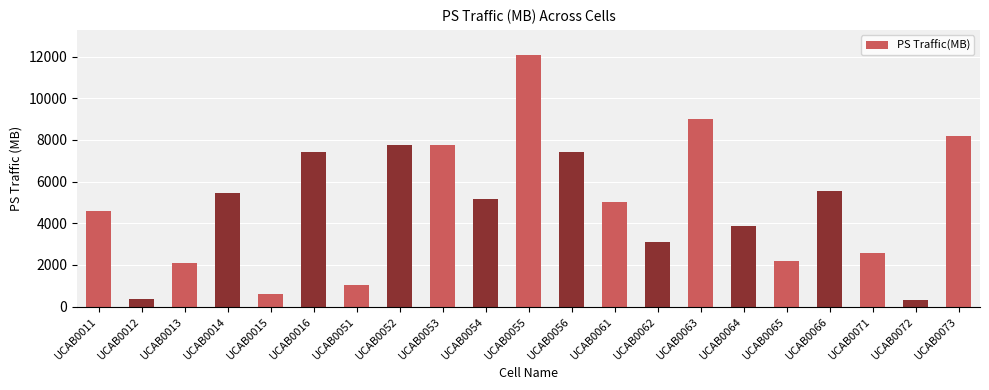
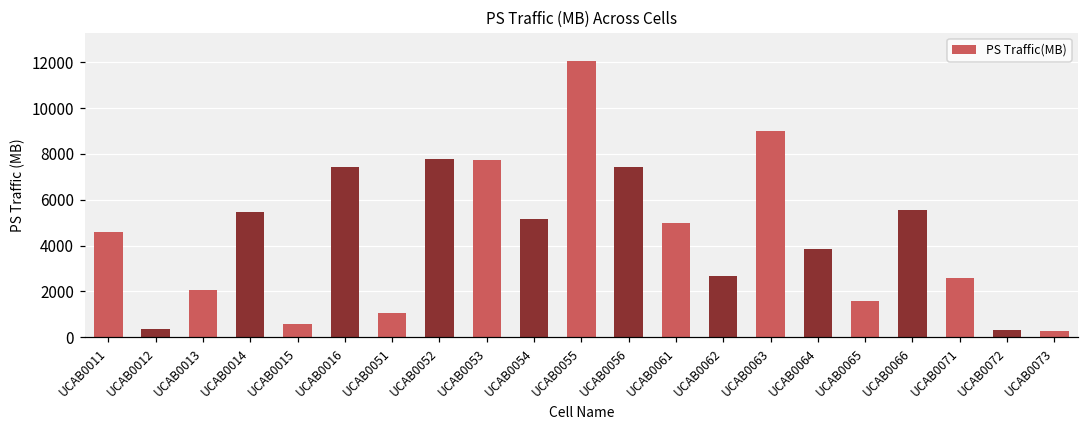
  {
    "UCAB0011": 4600,
    "UCAB0012": 300,
    "UCAB0013": 2100,
    "UCAB0014": 5500,
    "UCAB0015": 600,
    "UCAB0016": 7400,
    "UCAB0051": 1000,
    "UCAB0052": 7800,
    "UCAB0053": 7800,
    "UCAB0054": 5200,
    "UCAB0055": 12100,
    "UCAB0056": 7400,
    "UCAB0061": 5000,
-   "UCAB0062": 3100,
+   "UCAB0062": 2700,
    "UCAB0063": 9000,
    "UCAB0064": 3900,
-   "UCAB0065": 2200,
+   "UCAB0065": 1600,
    "UCAB0066": 5600,
    "UCAB0071": 2600,
    "UCAB0072": 300,
-   "UCAB0073": 8200
+   "UCAB0073": 300
  }
